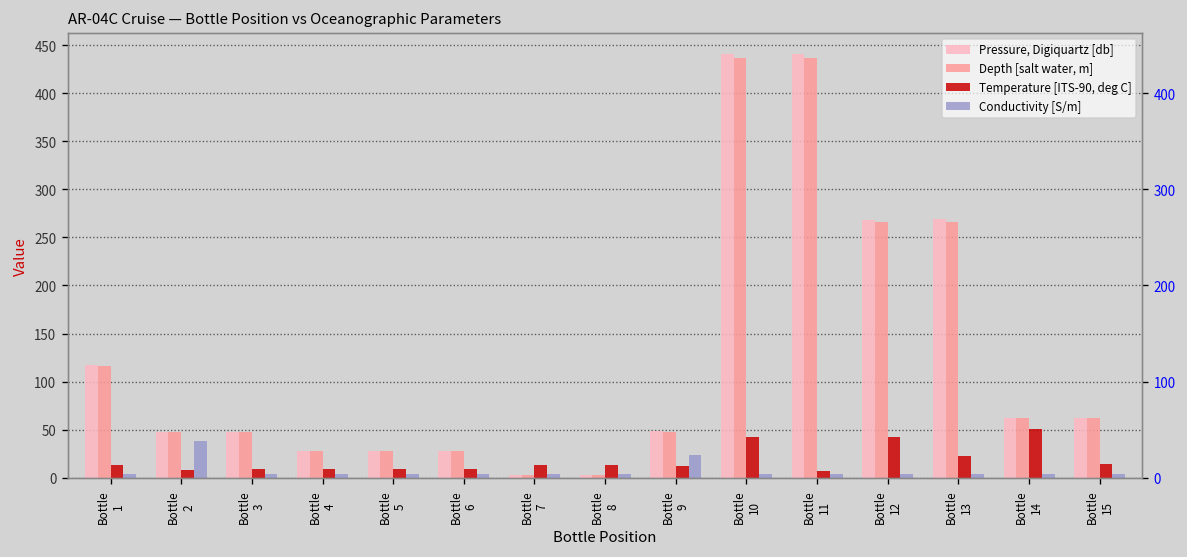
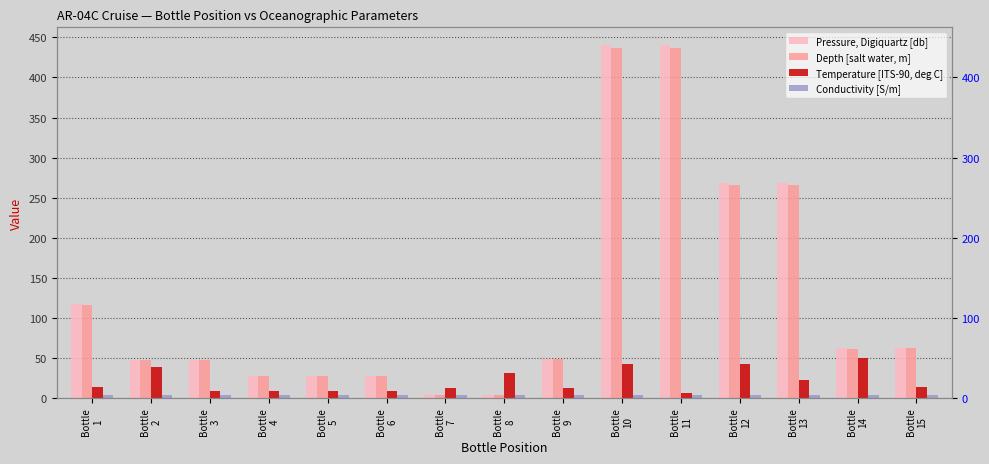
  {
    "Temperature [ITS-90, deg C]": {
      "Bottle 1": 10,
-     "Bottle 2": 10,
+     "Bottle 2": 40,
      "Bottle 3": 10,
      "Bottle 4": 10,
      "Bottle 5": 10,
      "Bottle 6": 10,
      "Bottle 7": 10,
-     "Bottle 8": 10,
+     "Bottle 8": 30,
      "Bottle 9": 10,
      "Bottle 10": 40,
      "Bottle 11": 10,
      "Bottle 12": 40,
      "Bottle 13": 20,
      "Bottle 14": 50,
      "Bottle 15": 10
    },
    "Conductivity [S/m]": {
      "Bottle 1": 0,
-     "Bottle 2": 40,
+     "Bottle 2": 0,
      "Bottle 3": 0,
      "Bottle 4": 0,
      "Bottle 5": 0,
      "Bottle 6": 0,
      "Bottle 7": 0,
      "Bottle 8": 0,
-     "Bottle 9": 20,
+     "Bottle 9": 0,
      "Bottle 10": 0,
      "Bottle 11": 0,
      "Bottle 12": 0,
      "Bottle 13": 0,
      "Bottle 14": 0,
      "Bottle 15": 0
    }
  }
